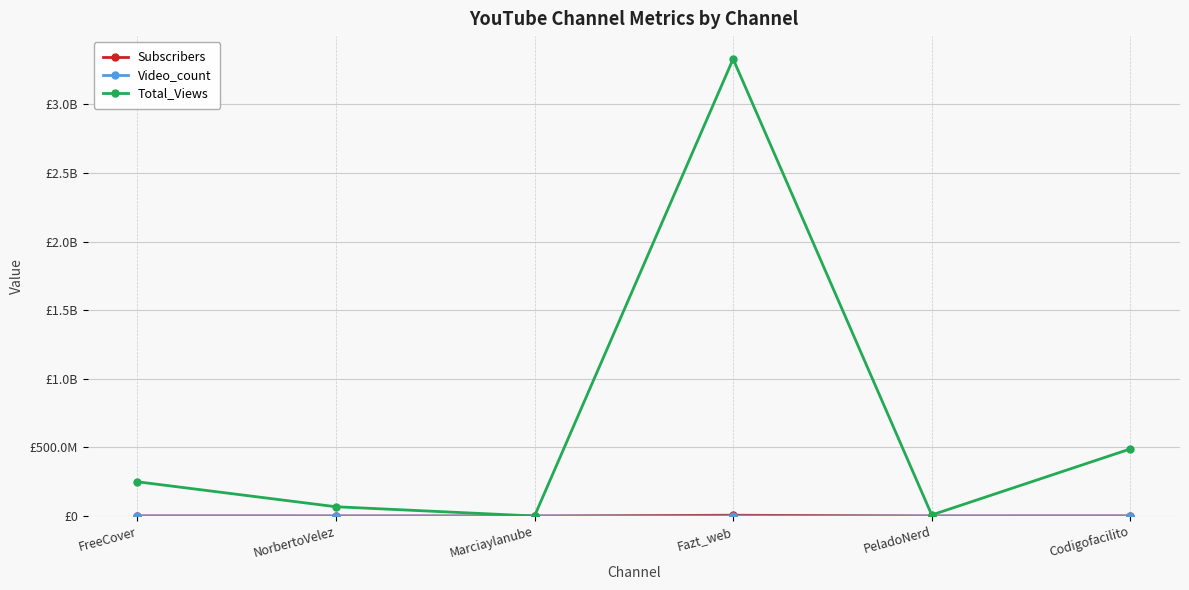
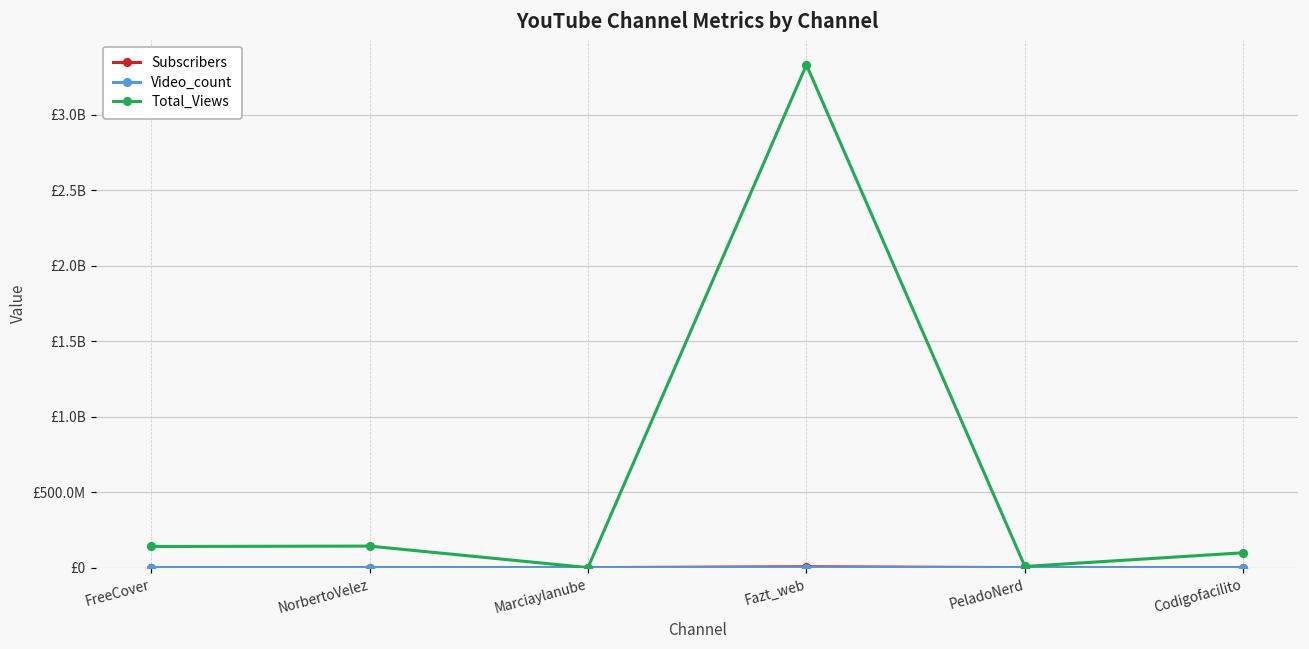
  {
    "Total_Views": {
-     "FreeCover": "£250000000",
-     "NorbertoVelez": "£70000000",
+     "FreeCover": "£140000000",
+     "NorbertoVelez": "£140000000",
      "Fazt_web": "£3330000000",
-     "Codigofacilito": "£490000000"
+     "Codigofacilito": "£100000000"
    }
  }
